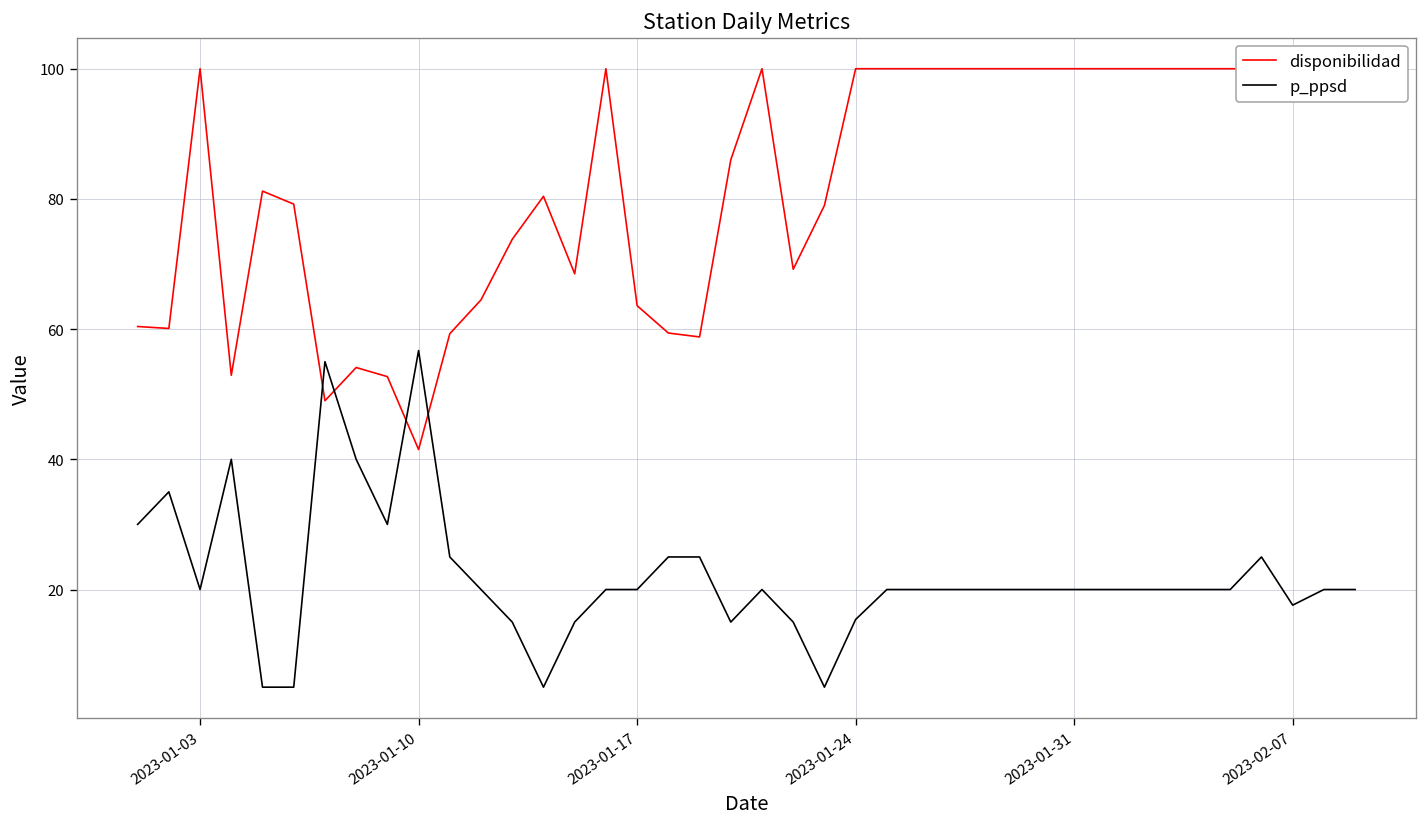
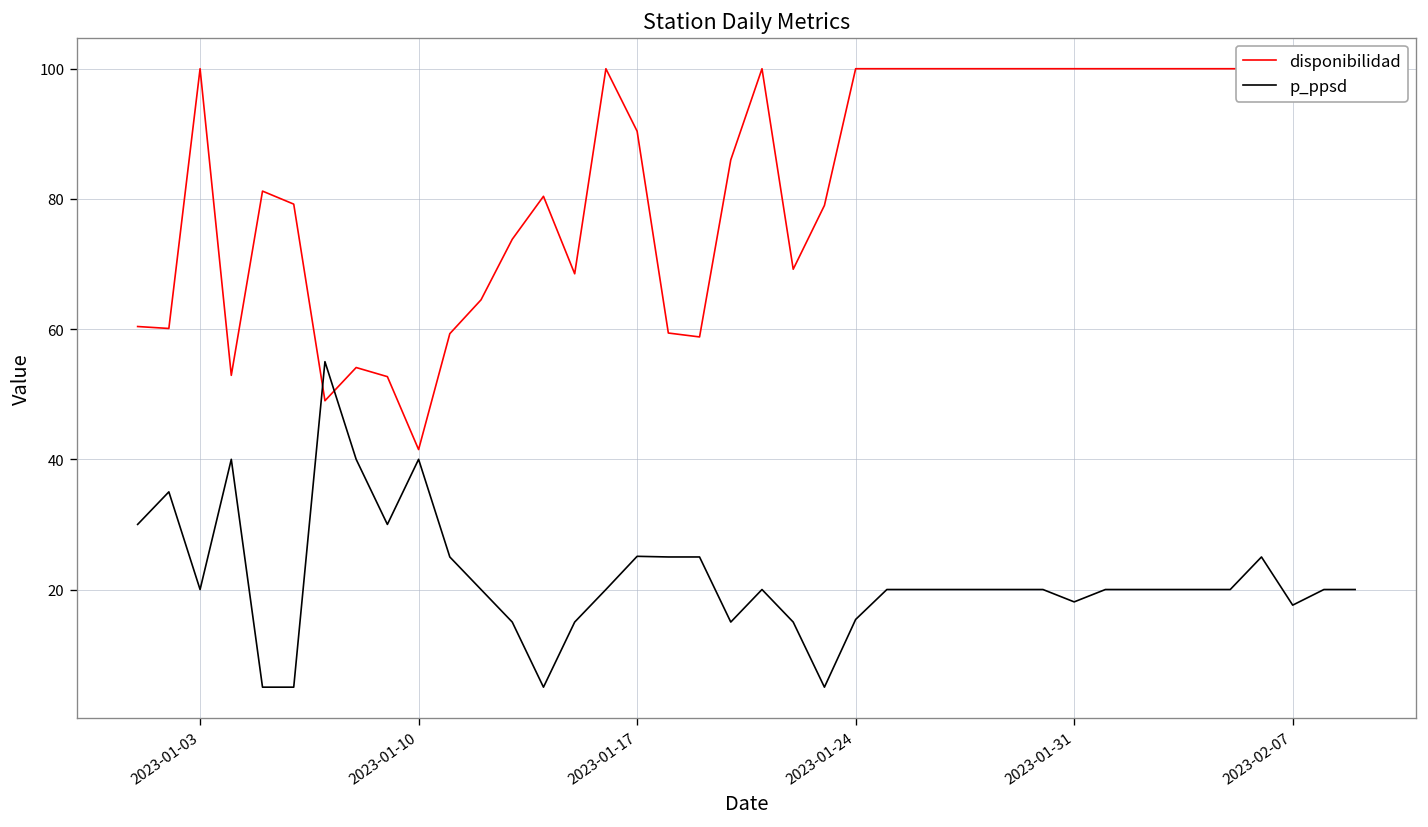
  {
    "disponibilidad": {
      "2023-01-03": 100,
      "2023-01-10": 42,
-     "2023-01-17": 64,
+     "2023-01-17": 90,
      "2023-01-24": 100,
      "2023-01-31": 100
    },
    "p_ppsd": {
      "2023-01-03": 20,
-     "2023-01-10": 57,
-     "2023-01-17": 20,
+     "2023-01-10": 40,
+     "2023-01-17": 25,
      "2023-01-24": 15,
-     "2023-01-31": 20,
+     "2023-01-31": 18,
      "2023-02-07": 18
    }
  }
